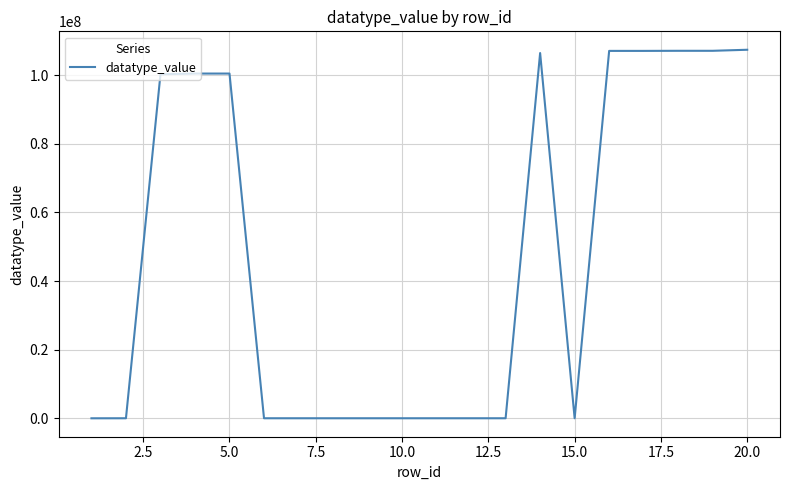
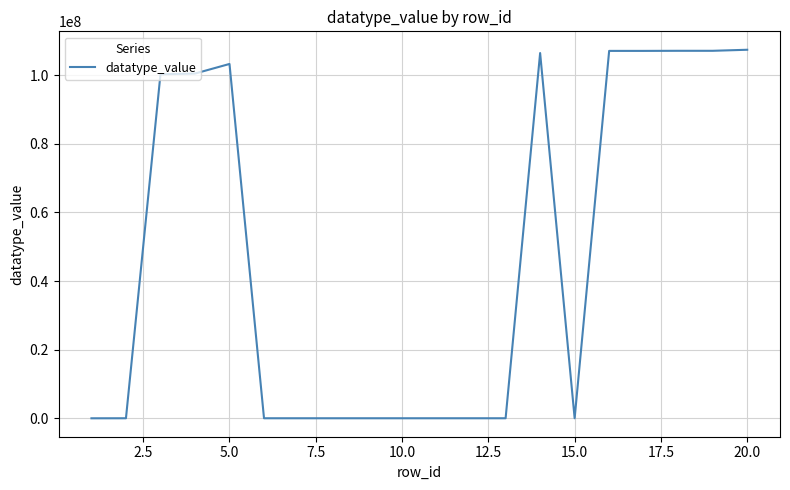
  {
-   "5.0": 100000000,
+   "5.0": 103000000,
    "10.0": 0,
    "15.0": 0,
    "20.0": 107000000
  }
